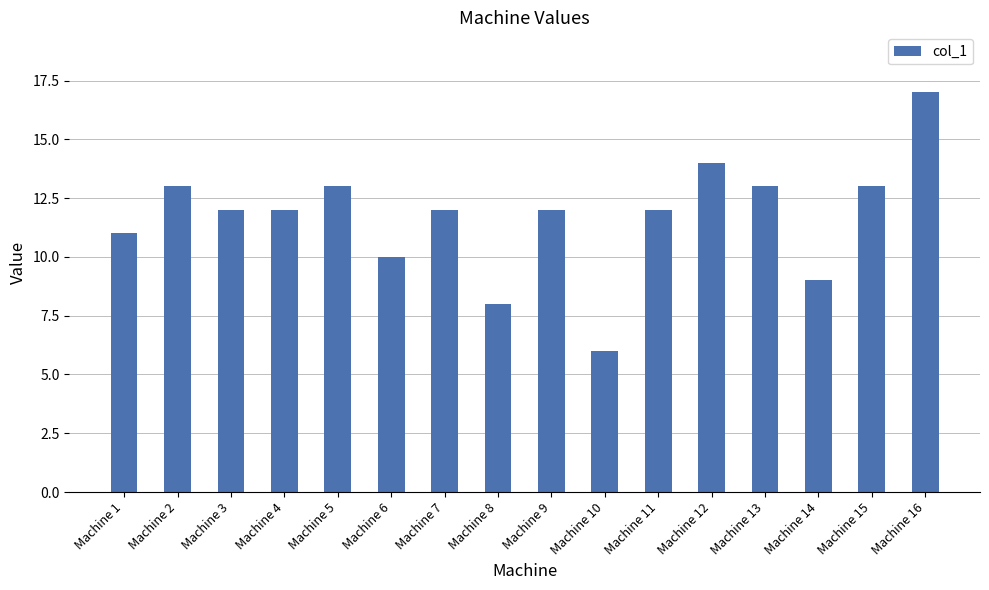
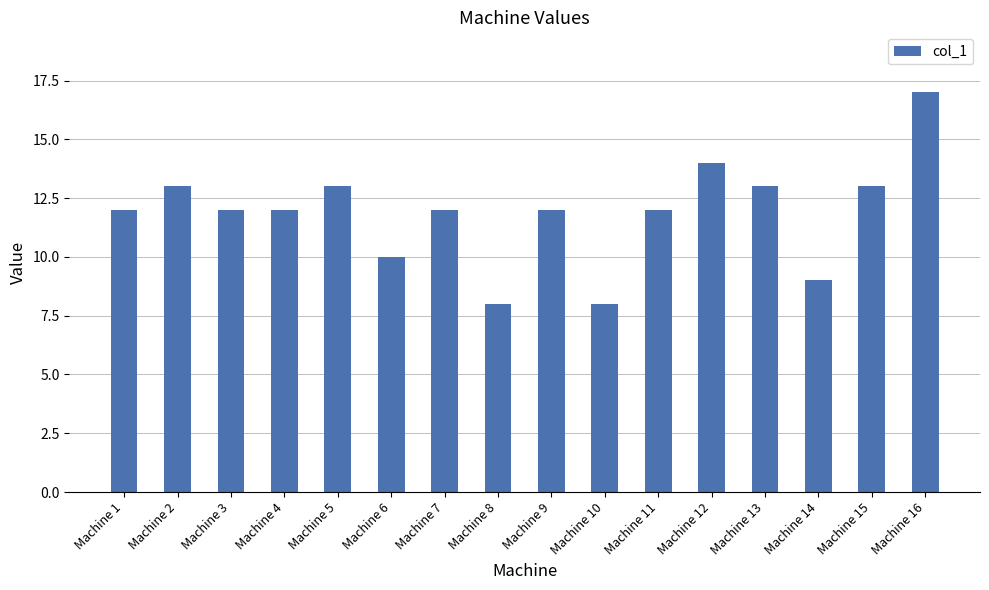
  {
-   "Machine 1": 11,
+   "Machine 1": 12,
    "Machine 2": 13,
    "Machine 3": 12,
    "Machine 4": 12,
    "Machine 5": 13,
    "Machine 6": 10,
    "Machine 7": 12,
    "Machine 8": 8,
    "Machine 9": 12,
-   "Machine 10": 6,
+   "Machine 10": 8,
    "Machine 11": 12,
    "Machine 12": 14,
    "Machine 13": 13,
    "Machine 14": 9,
    "Machine 15": 13,
    "Machine 16": 17
  }
